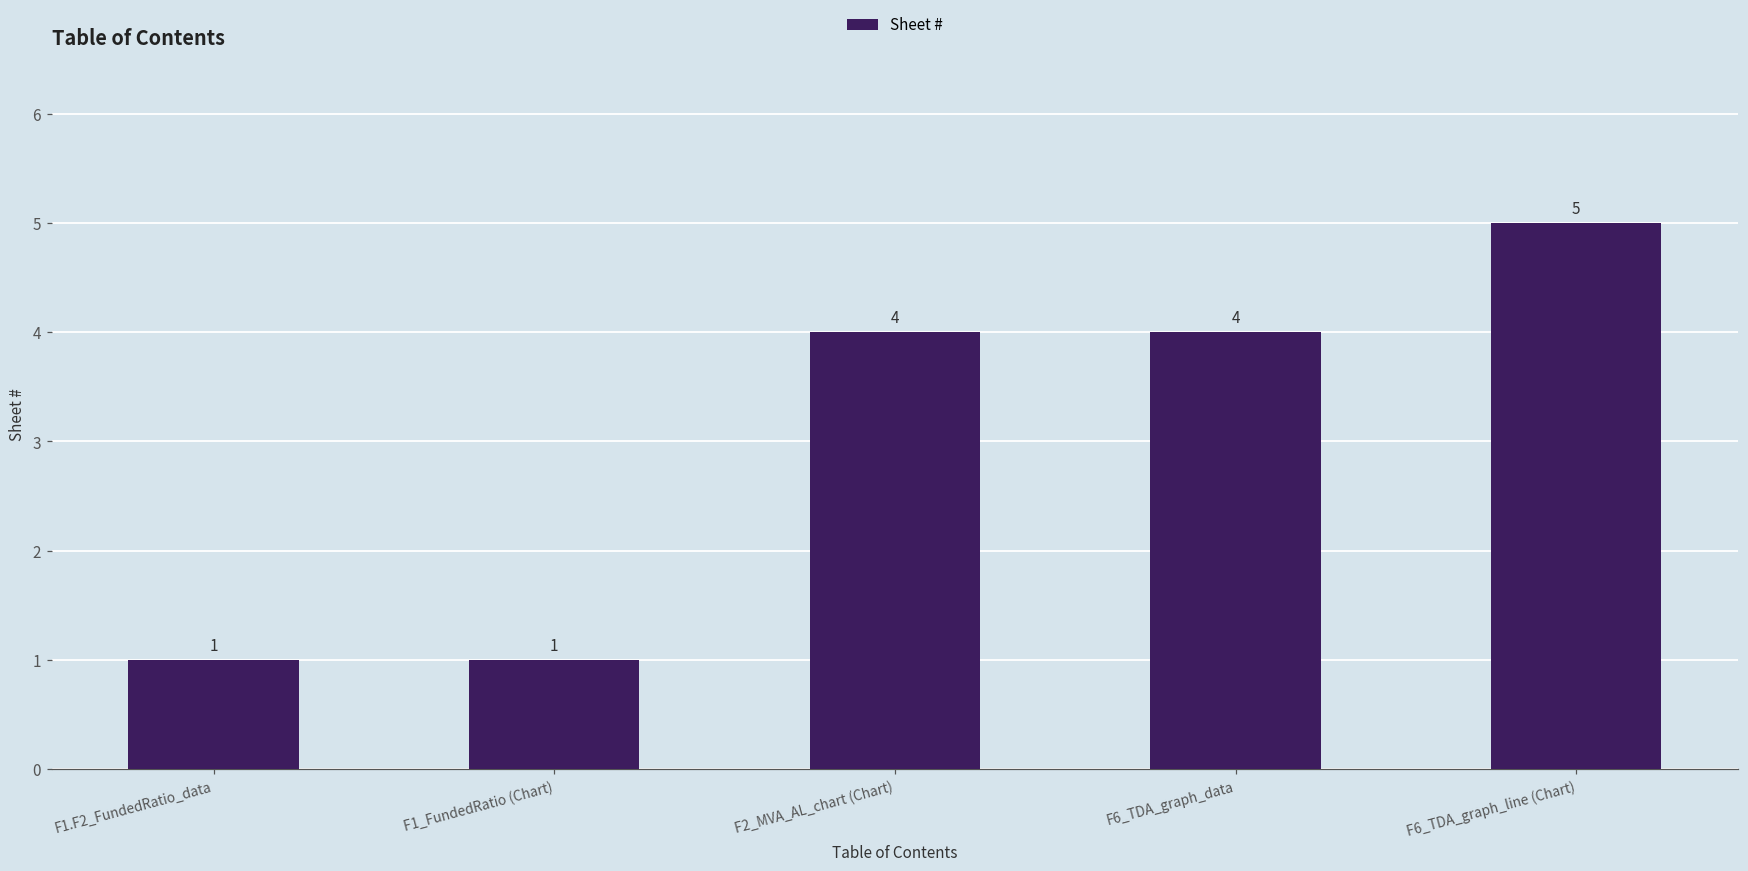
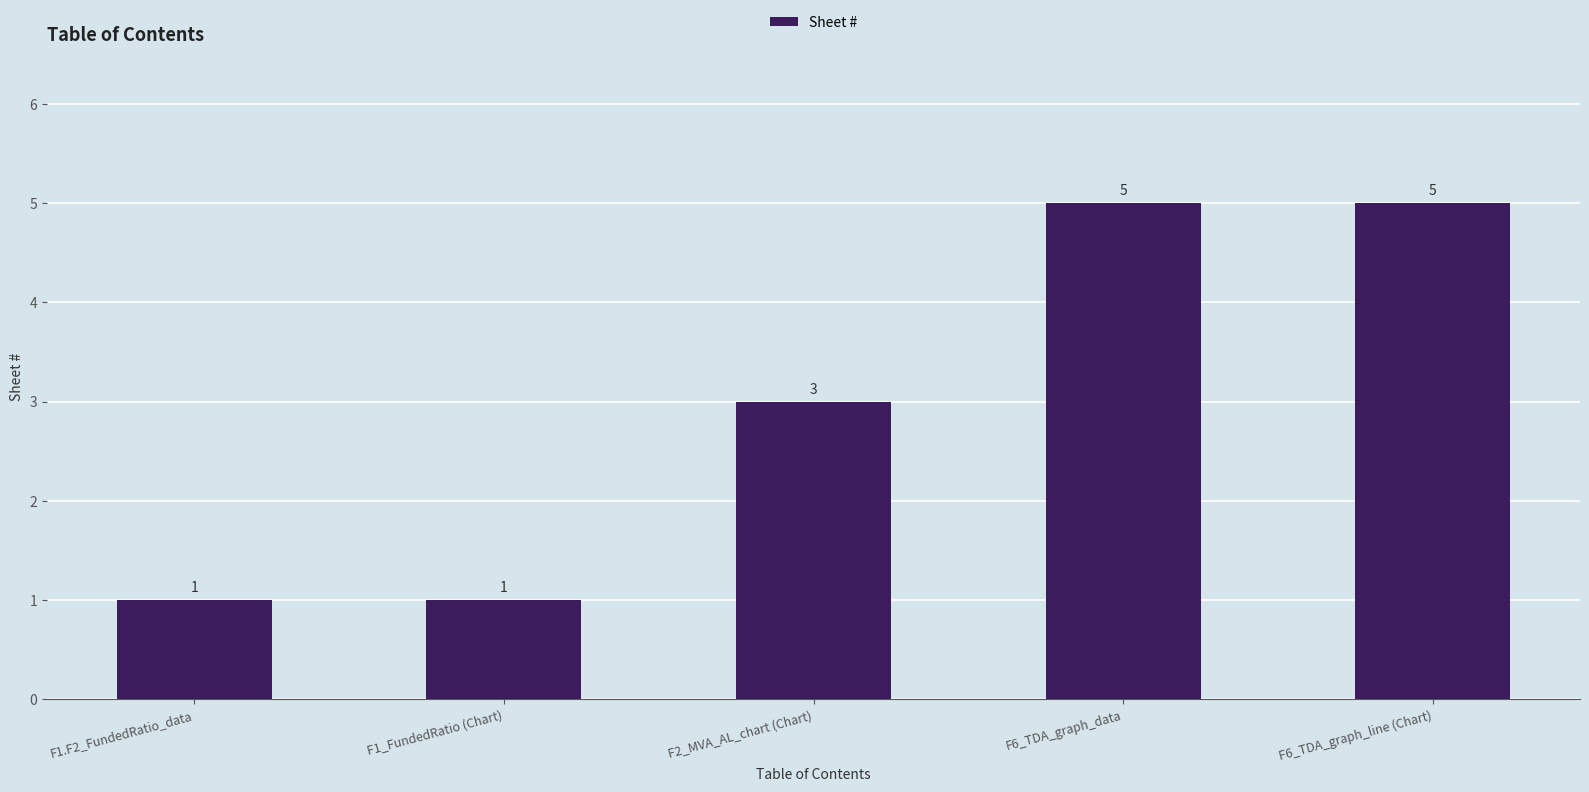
  {
    "F1.F2_FundedRatio_data": 1,
    "F1_FundedRatio (Chart)": 1,
-   "F2_MVA_AL_chart (Chart)": 4,
-   "F6_TDA_graph_data": 4,
+   "F2_MVA_AL_chart (Chart)": 3,
+   "F6_TDA_graph_data": 5,
    "F6_TDA_graph_line (Chart)": 5
  }
